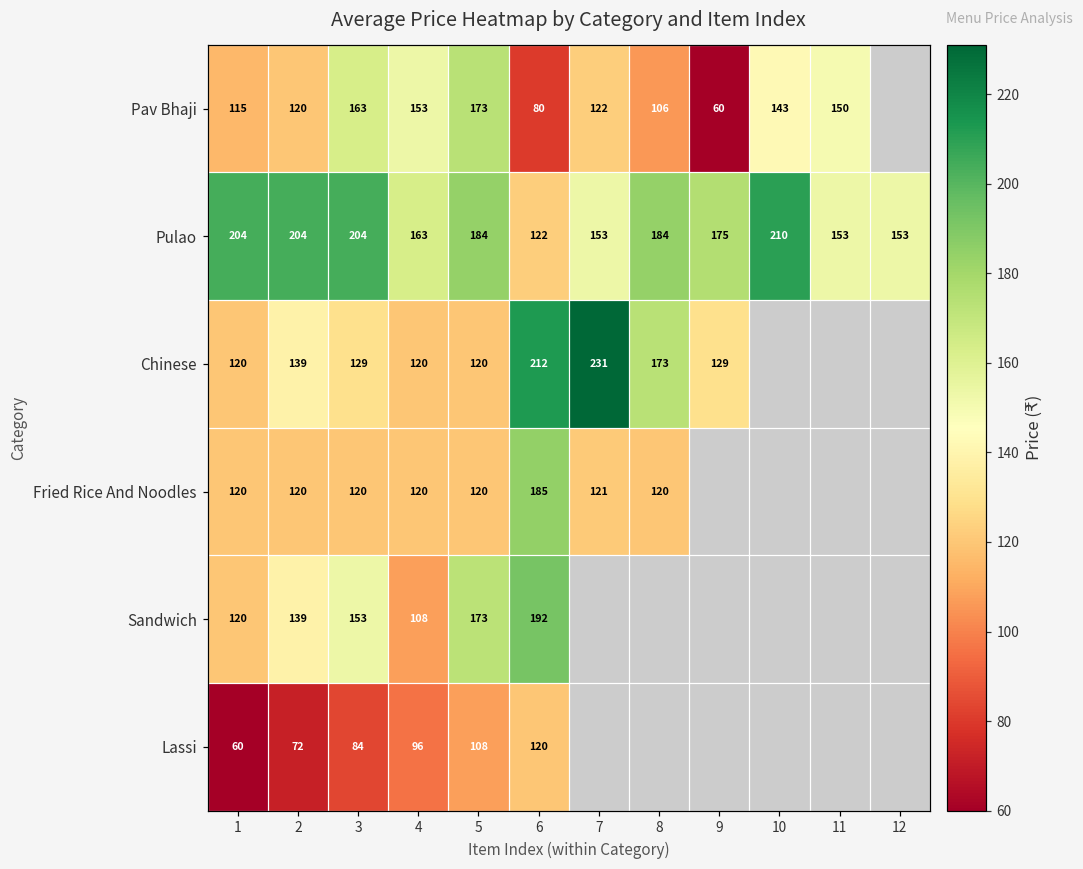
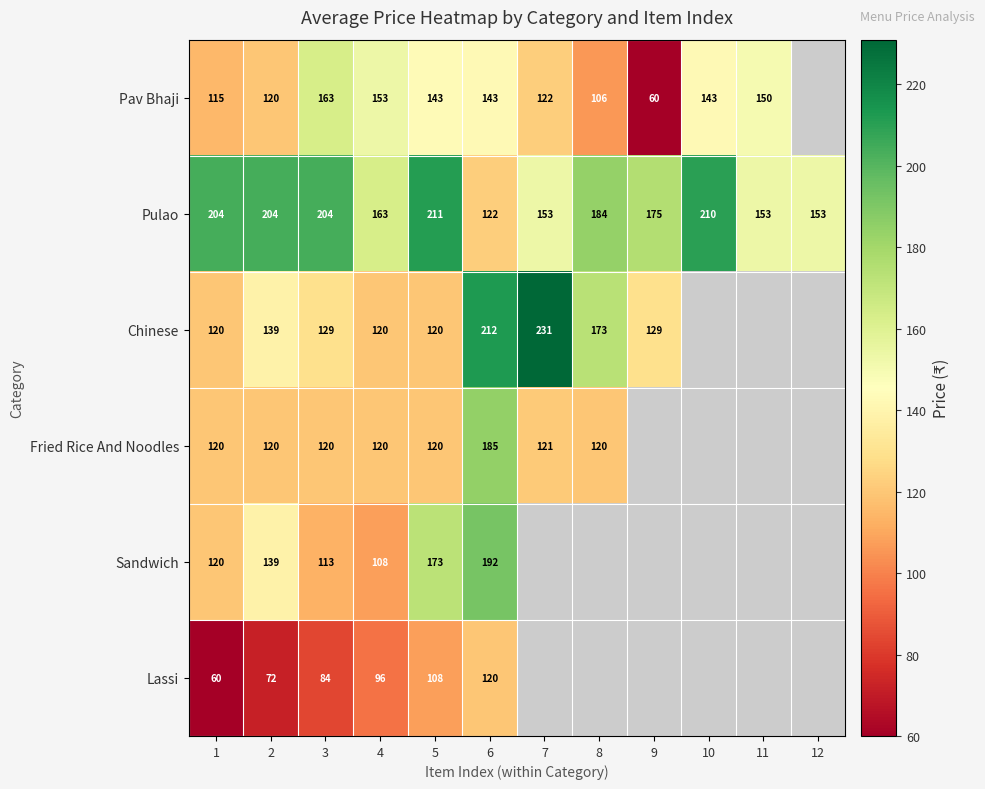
  {
    "Pav Bhaji": {
      "1": 115,
      "2": 120,
      "3": 163,
      "4": 153,
-     "5": 173,
-     "6": 80,
+     "5": 143,
+     "6": 143,
      "7": 122,
      "8": 106,
      "9": 60,
      "10": 143,
      "11": 150
    },
    "Pulao": {
      "1": 204,
      "2": 204,
      "3": 204,
      "4": 163,
-     "5": 184,
+     "5": 211,
      "6": 122,
      "7": 153,
      "8": 184,
      "9": 175,
      "10": 210,
      "11": 153,
      "12": 153
    },
    "Chinese": {
      "1": 120,
      "2": 139,
      "3": 129,
      "4": 120,
      "5": 120,
      "6": 212,
      "7": 231,
      "8": 173,
      "9": 129
    },
    "Fried Rice And Noodles": {
      "1": 120,
      "2": 120,
      "3": 120,
      "4": 120,
      "5": 120,
      "6": 185,
      "7": 121,
      "8": 120
    },
    "Sandwich": {
      "1": 120,
      "2": 139,
-     "3": 153,
+     "3": 113,
      "4": 108,
      "5": 173,
      "6": 192
    },
    "Lassi": {
      "1": 60,
      "2": 72,
      "3": 84,
      "4": 96,
      "5": 108,
      "6": 120
    }
  }
